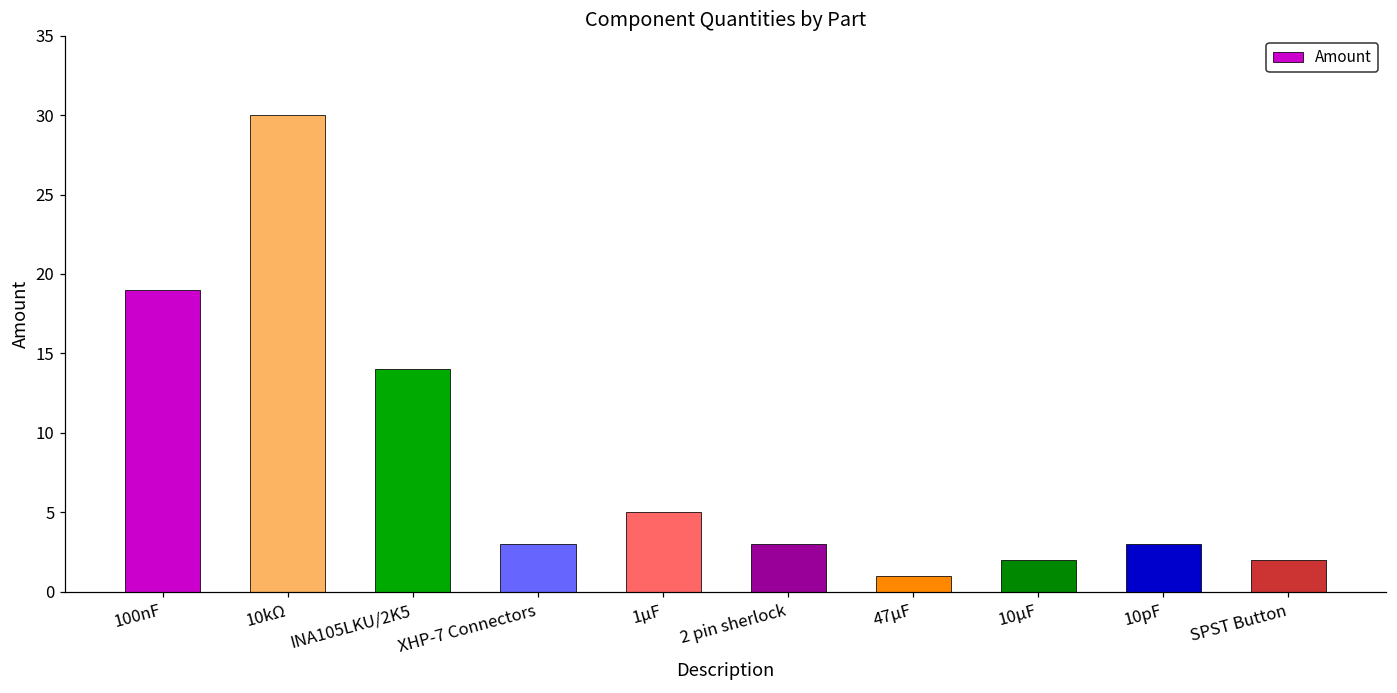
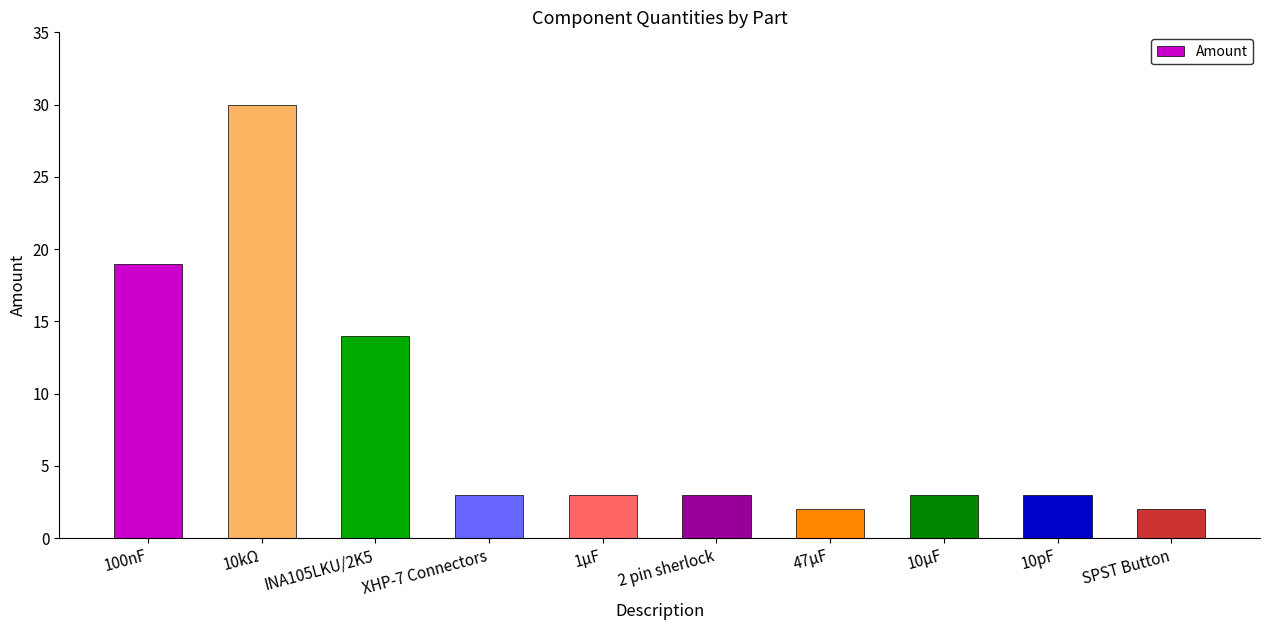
  {
    "100nF": 19,
    "10kΩ": 30,
    "INA105LKU/2K5": 14,
    "XHP-7 Connectors": 3,
-   "1µF": 5,
+   "1µF": 3,
    "2 pin sherlock": 3,
-   "47µF": 1,
-   "10µF": 2,
+   "47µF": 2,
+   "10µF": 3,
    "10pF": 3,
    "SPST Button": 2
  }
